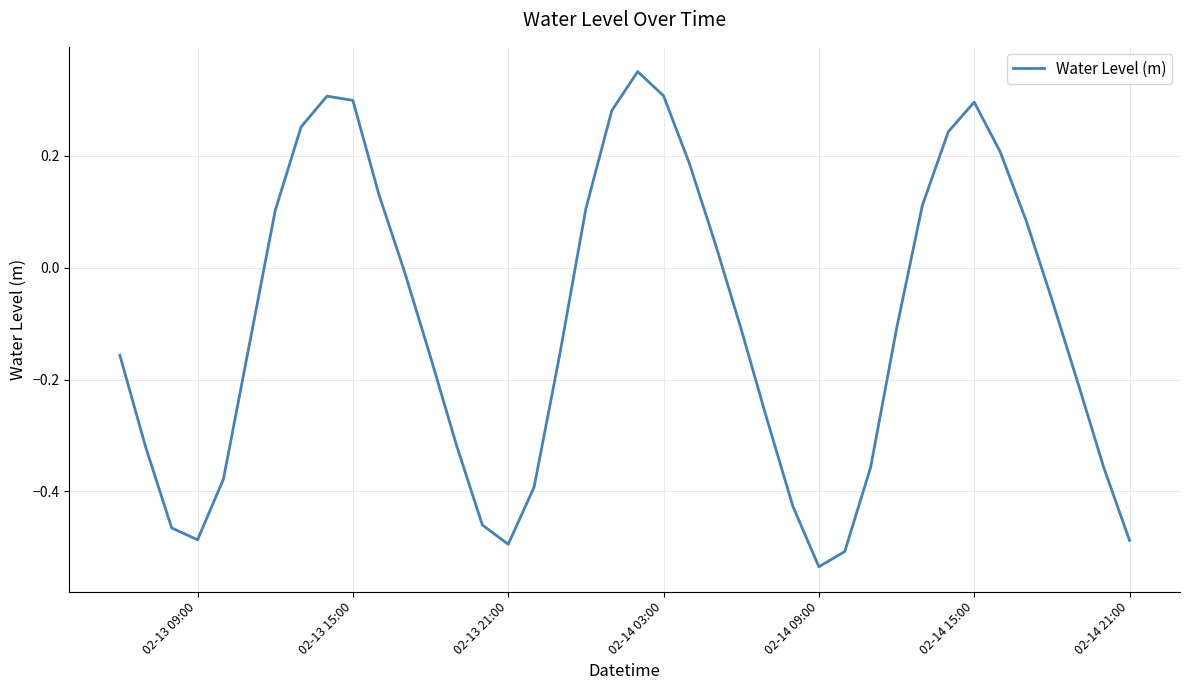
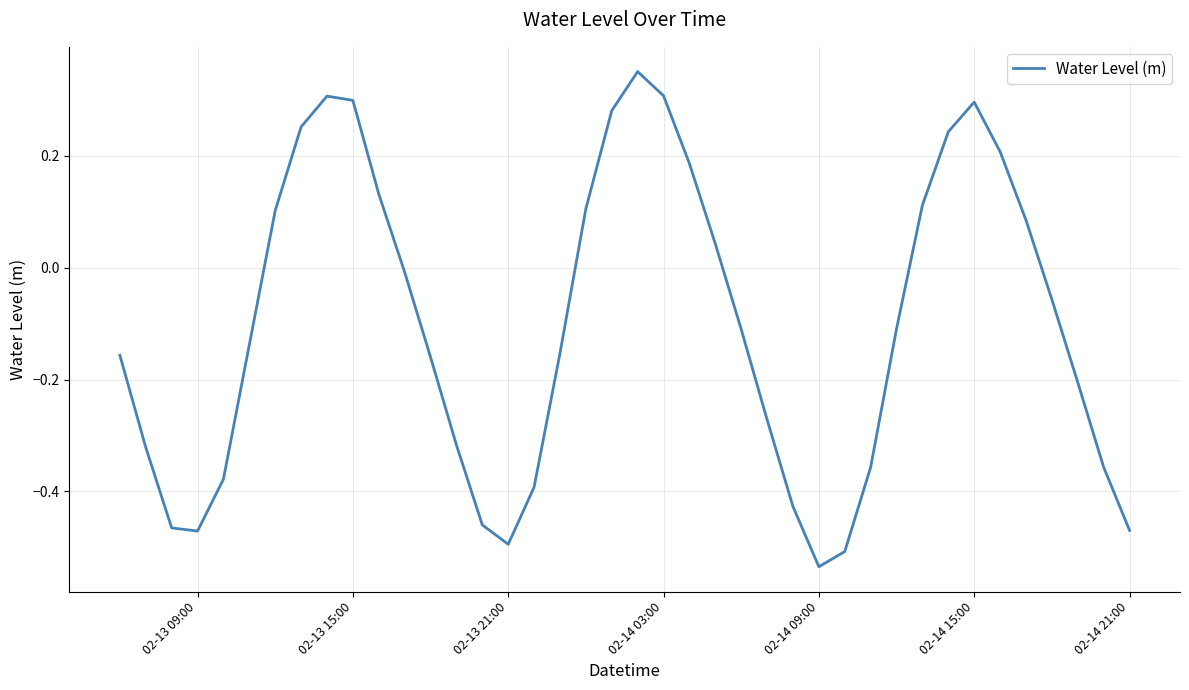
  {
-   "02-13 09:00": -0.49,
+   "02-13 09:00": -0.47,
    "02-13 15:00": 0.30,
    "02-13 21:00": -0.49,
    "02-14 03:00": 0.31,
    "02-14 09:00": -0.53,
    "02-14 15:00": 0.30,
-   "02-14 21:00": -0.49
+   "02-14 21:00": -0.47
  }
